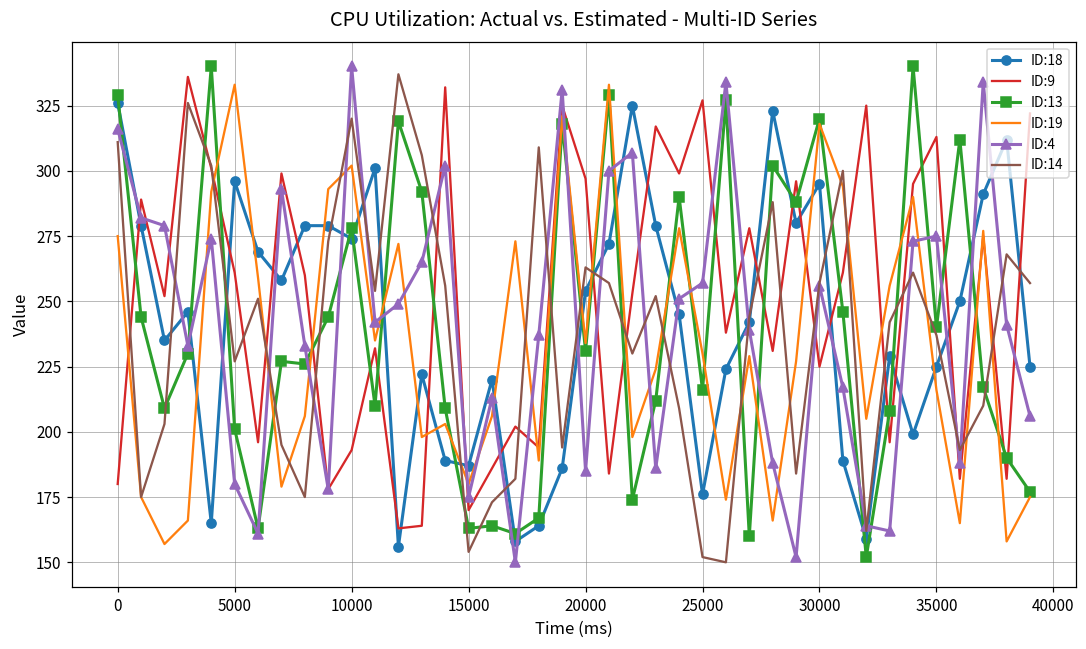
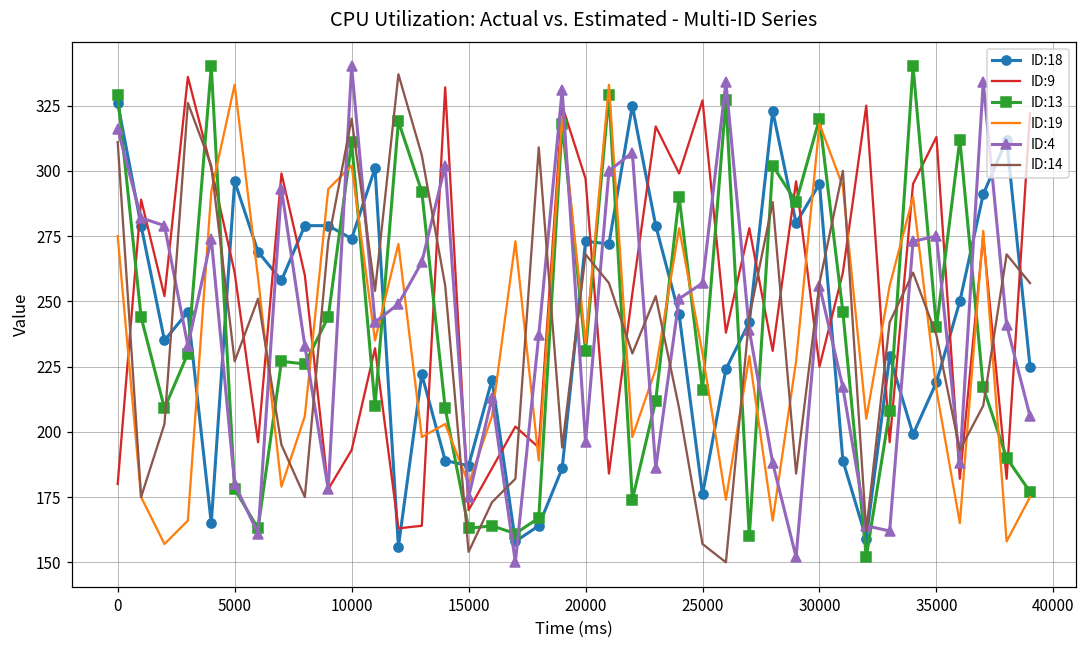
  {
    "ID:18": {
      "0": 326,
      "5000": 296,
      "10000": 274,
      "15000": 187,
-     "20000": 254,
+     "20000": 273,
      "25000": 176,
      "30000": 295,
-     "35000": 225
+     "35000": 219
    },
    "ID:9": {
      "0": 180,
      "5000": 261,
      "10000": 193,
      "15000": 170,
      "20000": 297,
      "25000": 327,
      "30000": 225,
      "35000": 313
    },
    "ID:13": {
      "0": 329,
-     "5000": 201,
-     "10000": 278,
+     "5000": 178,
+     "10000": 311,
      "15000": 163,
      "20000": 231,
      "25000": 216,
      "30000": 320,
      "35000": 240
    },
    "ID:19": {
      "0": 275,
      "5000": 333,
      "10000": 302,
      "15000": 180,
      "20000": 234,
      "25000": 230,
      "30000": 318,
      "35000": 216
    },
    "ID:4": {
      "0": 316,
      "5000": 180,
      "10000": 340,
      "15000": 175,
-     "20000": 185,
+     "20000": 196,
      "25000": 257,
      "35000": 275
    },
    "ID:14": {
      "0": 311,
      "5000": 227,
      "10000": 320,
      "15000": 154,
-     "20000": 263,
-     "25000": 152,
+     "20000": 268,
+     "25000": 157,
      "35000": 237
    }
  }
